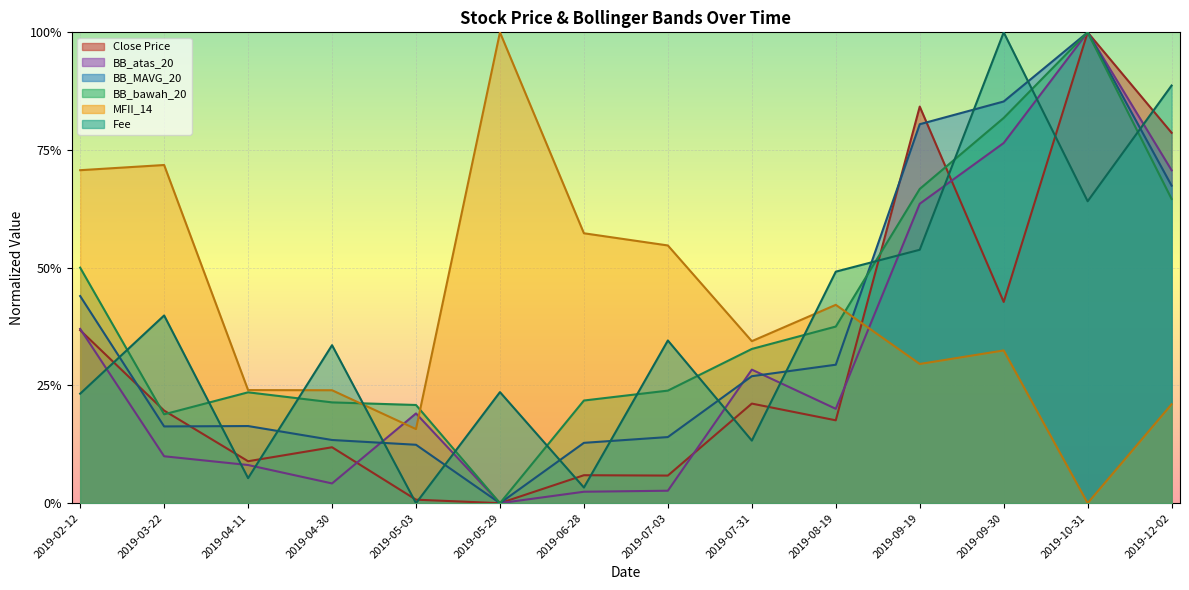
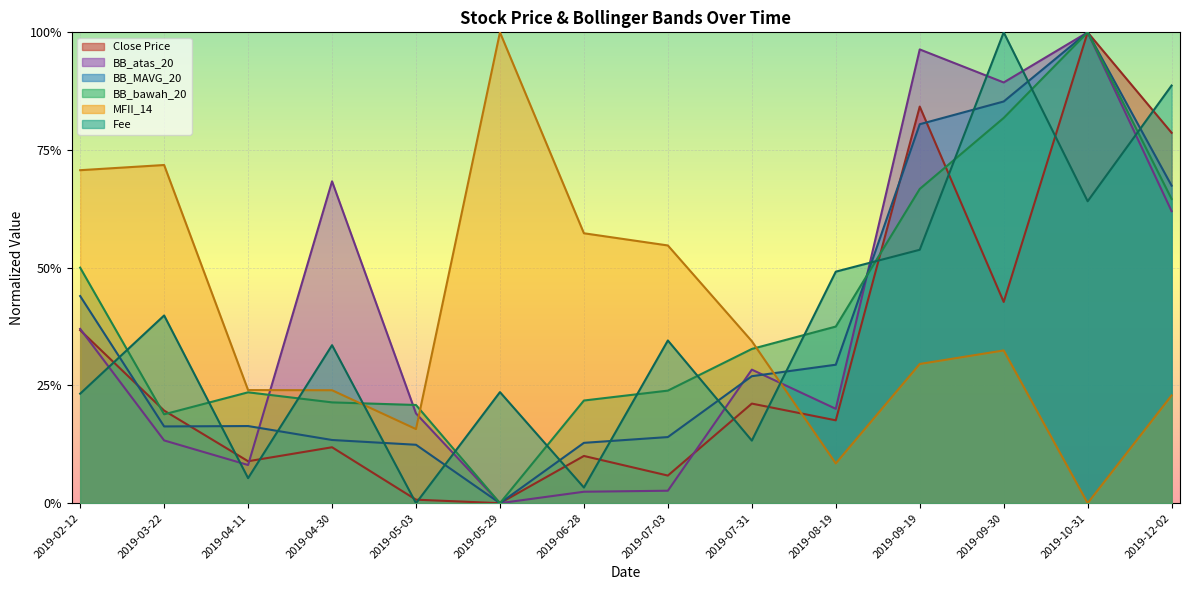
  {
    "Close Price": {
      "2019-03-22": "20%",
      "2019-04-11": "9%",
      "2019-04-30": "12%",
      "2019-05-03": "1%",
-     "2019-06-28": "6%",
+     "2019-06-28": "10%",
      "2019-07-03": "6%",
      "2019-07-31": "21%",
      "2019-08-19": "18%",
      "2019-09-19": "84%",
      "2019-09-30": "43%",
      "2019-12-02": "79%"
    },
    "BB_atas_20": {
-     "2019-03-22": "10%",
+     "2019-03-22": "13%",
      "2019-04-11": "8%",
-     "2019-04-30": "4%",
+     "2019-04-30": "68%",
      "2019-05-03": "19%",
      "2019-06-28": "2%",
      "2019-07-03": "3%",
      "2019-07-31": "28%",
      "2019-08-19": "20%",
-     "2019-09-19": "64%",
-     "2019-09-30": "76%",
-     "2019-12-02": "71%"
+     "2019-09-19": "96%",
+     "2019-09-30": "89%",
+     "2019-12-02": "62%"
    },
    "MFII_14": {
      "2019-02-12": "71%",
      "2019-03-22": "72%",
      "2019-04-30": "24%",
      "2019-05-03": "16%",
      "2019-05-29": "100%",
      "2019-06-28": "57%",
      "2019-07-03": "55%",
      "2019-07-31": "34%",
-     "2019-08-19": "42%",
+     "2019-08-19": "8%",
      "2019-09-19": "30%",
      "2019-09-30": "32%",
      "2019-10-31": "0%",
-     "2019-12-02": "21%"
+     "2019-12-02": "23%"
    }
  }
